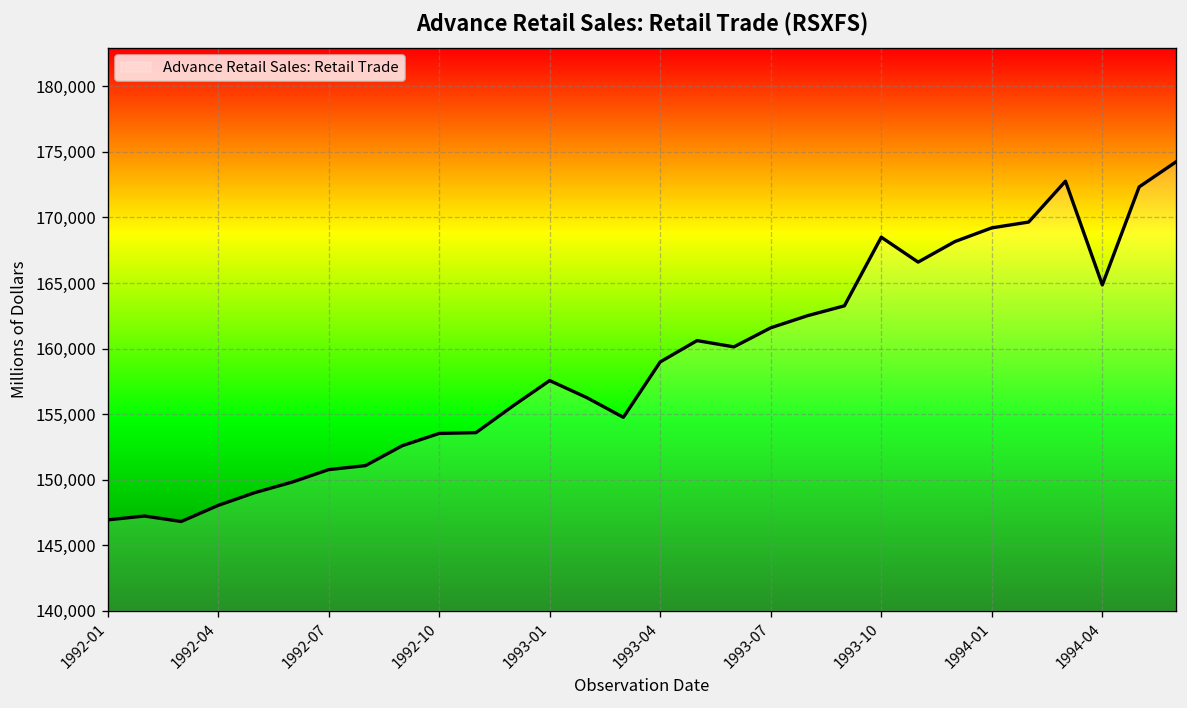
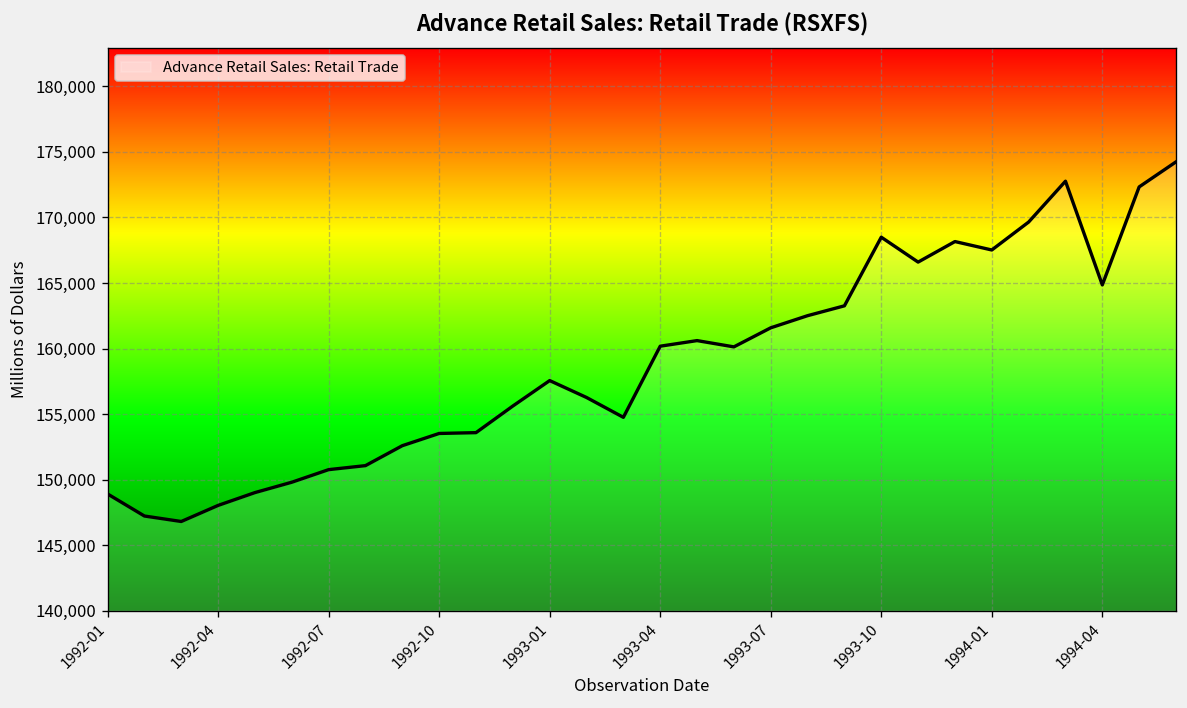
  {
-   "1992-01": "146,900",
+   "1992-01": "148,900",
    "1992-04": "148,000",
    "1992-07": "150,800",
    "1992-10": "153,500",
    "1993-01": "157,600",
-   "1993-04": "159,000",
+   "1993-04": "160,200",
    "1993-07": "161,600",
    "1993-10": "168,500",
-   "1994-01": "169,200",
+   "1994-01": "167,500",
    "1994-04": "164,900"
  }
